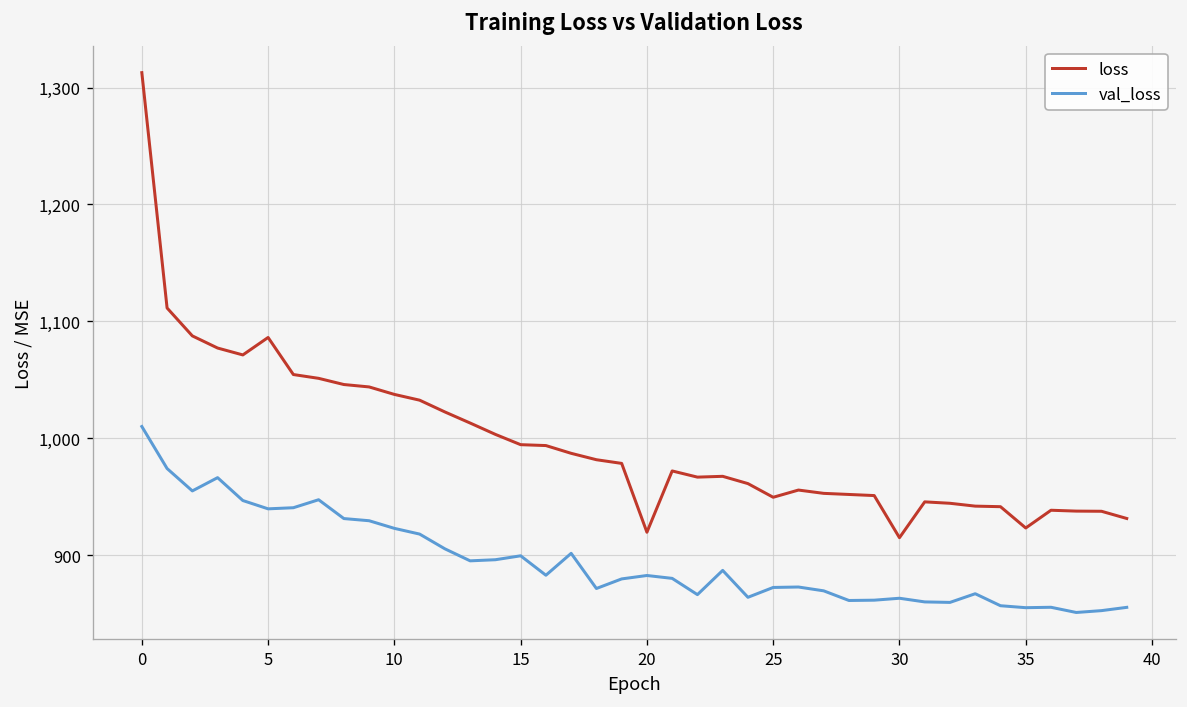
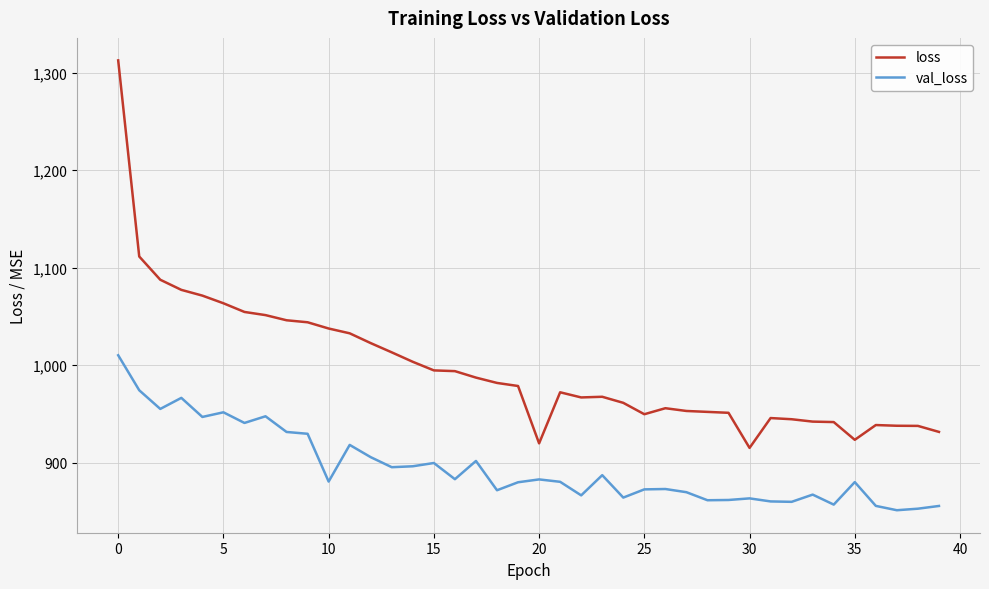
  {
    "loss": {
      "0": "1,310",
-     "5": "1,090",
+     "5": "1,060",
      "10": "1,040",
      "15": "990",
      "20": "920",
      "25": "950",
      "30": "920",
      "35": "920"
    },
    "val_loss": {
      "0": "1,010",
-     "5": "940",
-     "10": "920",
+     "5": "950",
+     "10": "880",
      "15": "900",
      "20": "880",
      "25": "870",
      "30": "860",
-     "35": "860"
+     "35": "880"
    }
  }
